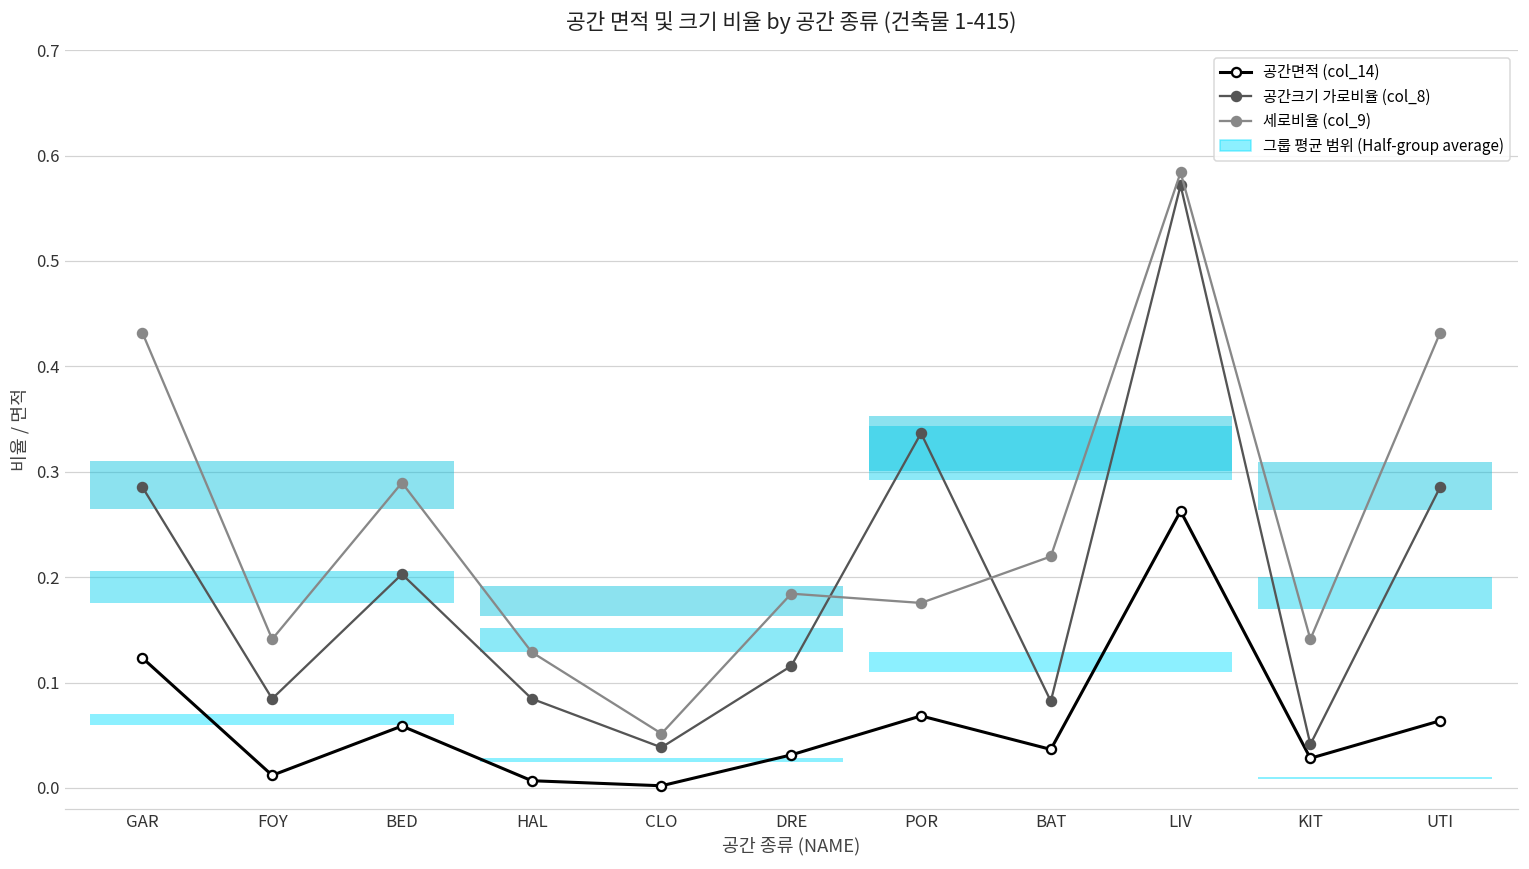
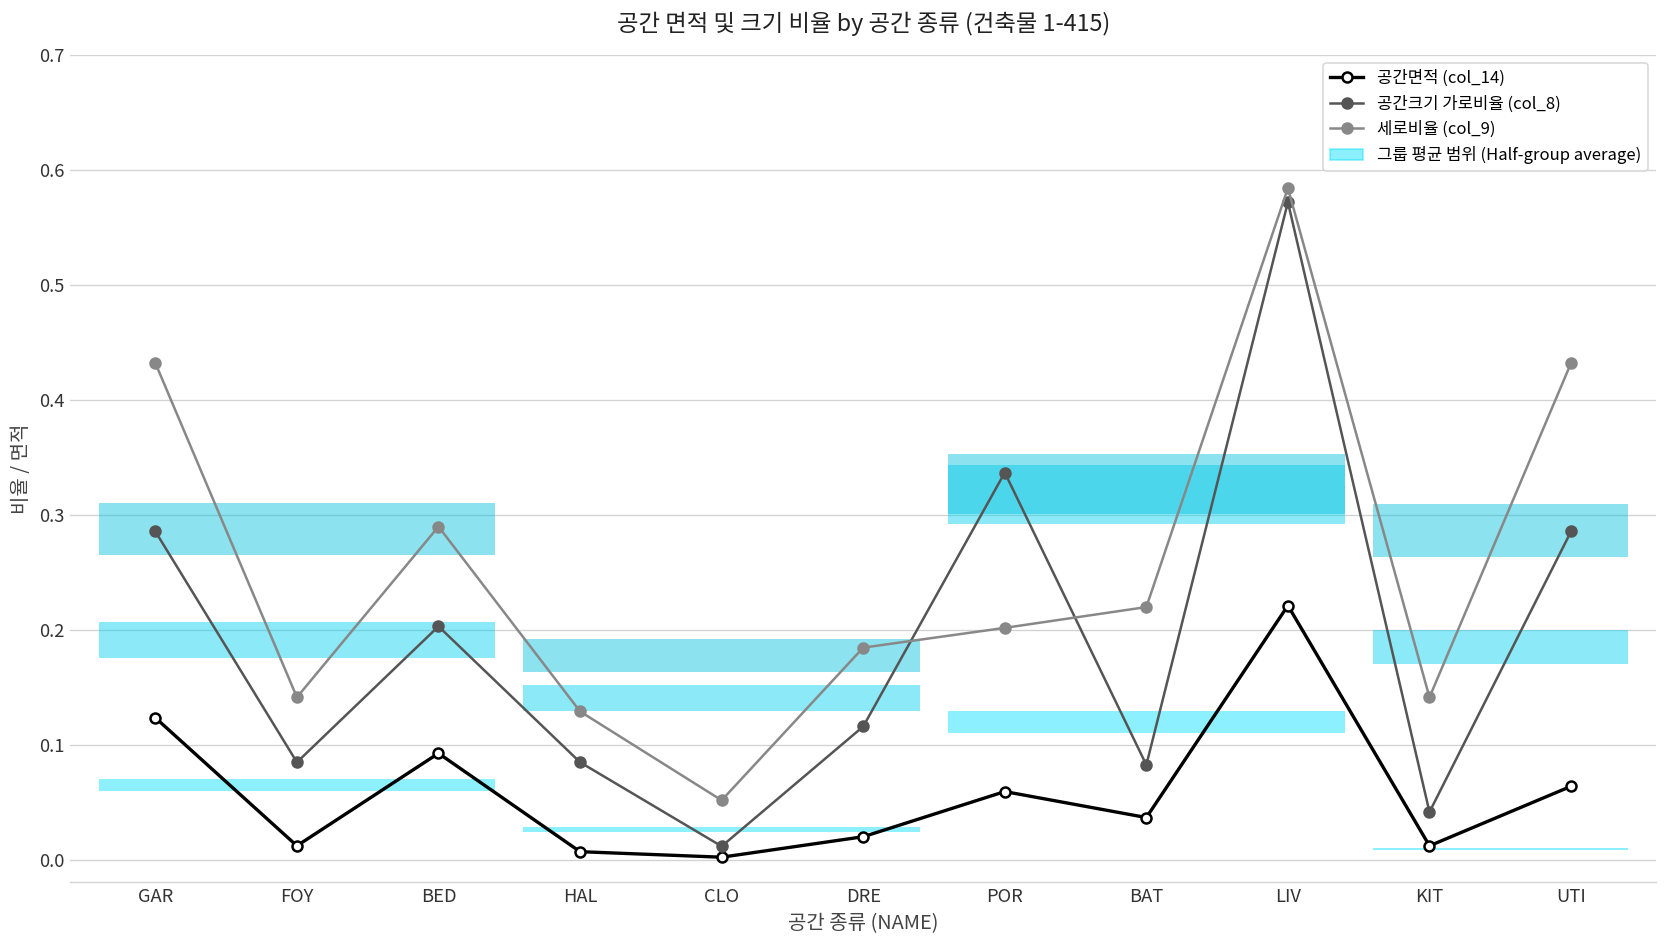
  {
    "공간면적 (col_14)": {
      "GAR": 0.12,
      "FOY": 0.01,
-     "BED": 0.06,
+     "BED": 0.09,
      "HAL": 0.01,
      "CLO": 0.00,
-     "DRE": 0.03,
-     "POR": 0.07,
+     "DRE": 0.02,
+     "POR": 0.06,
      "BAT": 0.04,
-     "LIV": 0.26,
-     "KIT": 0.03,
+     "LIV": 0.22,
+     "KIT": 0.01,
      "UTI": 0.06
    },
    "공간크기 가로비율 (col_8)": {
      "GAR": 0.29,
      "FOY": 0.08,
      "BED": 0.20,
      "HAL": 0.08,
-     "CLO": 0.04,
+     "CLO": 0.01,
      "DRE": 0.12,
      "POR": 0.34,
      "BAT": 0.08,
      "LIV": 0.57,
      "KIT": 0.04,
      "UTI": 0.29
    },
    "세로비율 (col_9)": {
      "GAR": 0.43,
      "FOY": 0.14,
      "BED": 0.29,
      "HAL": 0.13,
      "CLO": 0.05,
      "DRE": 0.18,
-     "POR": 0.18,
+     "POR": 0.20,
      "BAT": 0.22,
      "LIV": 0.58,
      "KIT": 0.14,
      "UTI": 0.43
    }
  }
